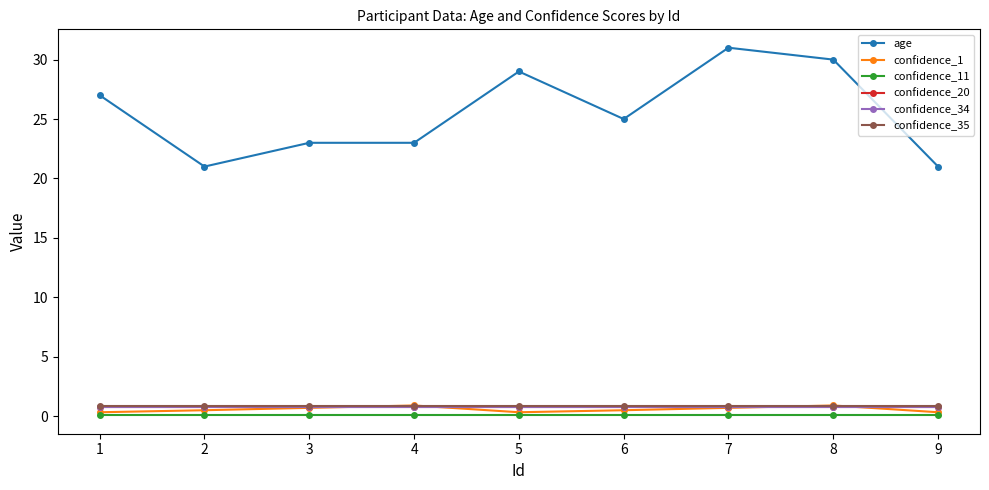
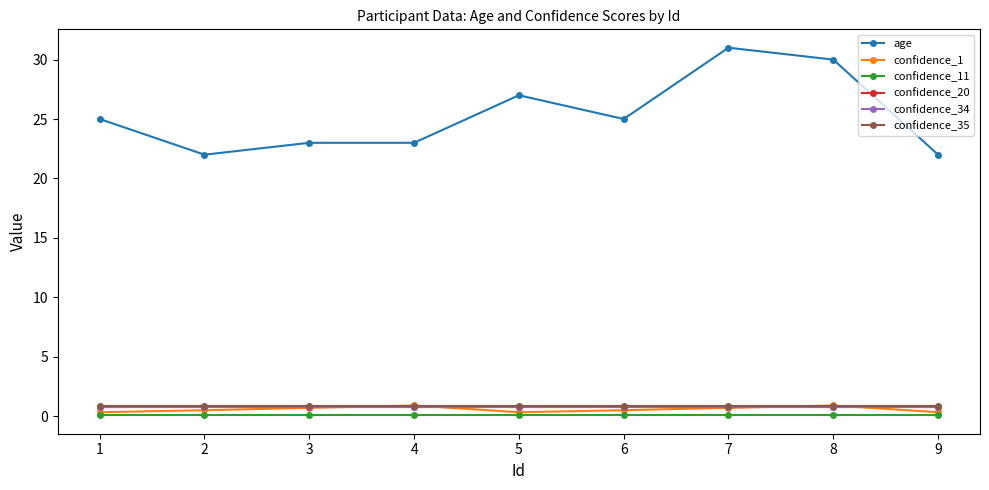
  {
    "age": {
-     "1": 27,
-     "2": 21,
+     "1": 25,
+     "2": 22,
      "3": 23,
      "4": 23,
-     "5": 29,
+     "5": 27,
      "6": 25,
      "7": 31,
      "8": 30,
-     "9": 21
+     "9": 22
    },
    "confidence_1": {
      "1": 0.3,
      "2": 0.5,
      "5": 0.3,
      "6": 0.5,
      "9": 0.3
    },
    "confidence_11": {
      "1": 0,
      "2": 0,
      "3": 0,
      "4": 0,
      "5": 0,
      "6": 0,
      "7": 0,
      "8": 0,
      "9": 0
    }
  }
